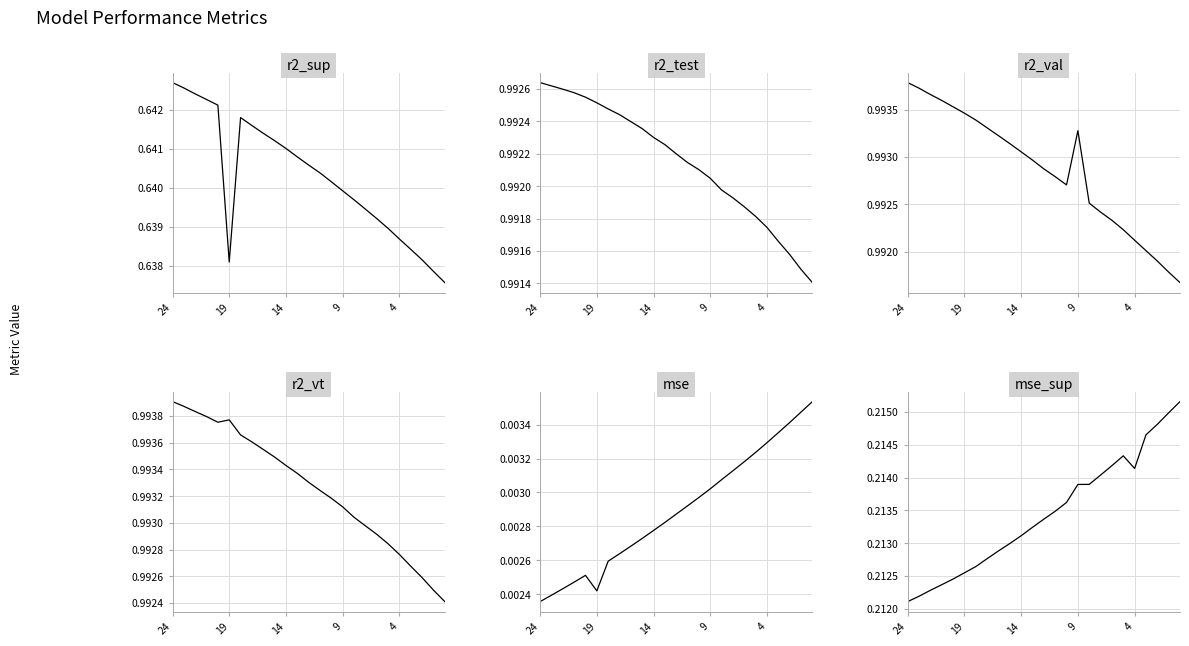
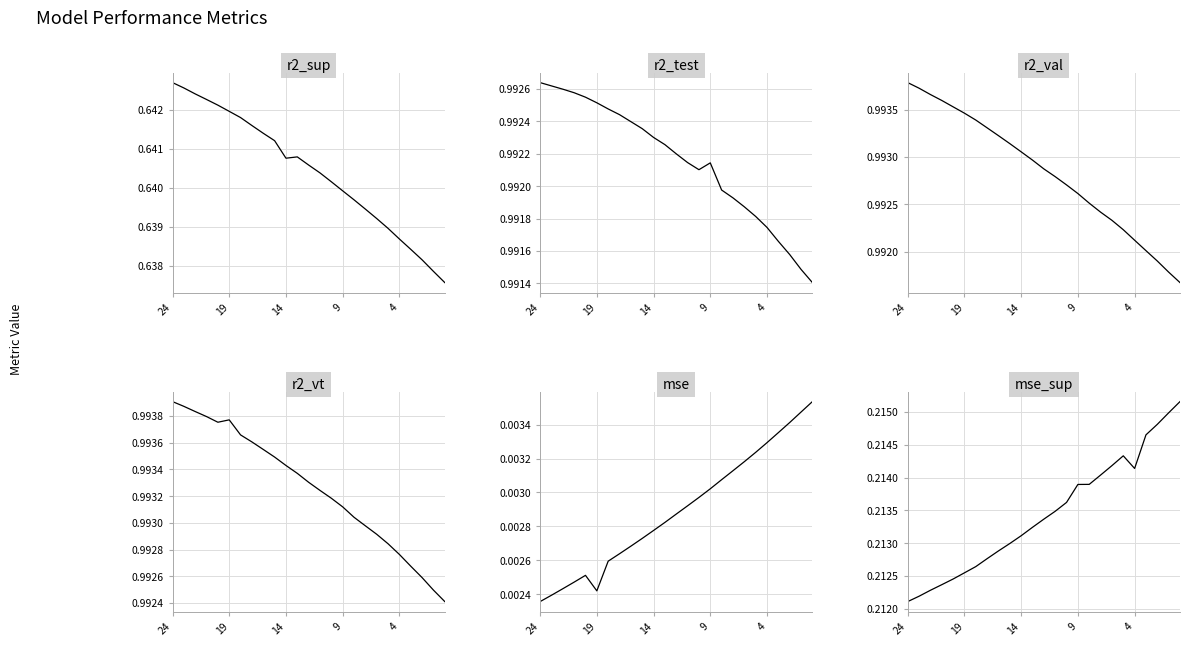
  {
    "r2_sup": {
      "24": 0.6427,
-     "19": 0.6381,
-     "14": 0.6410,
+     "19": 0.6420,
+     "14": 0.6408,
      "9": 0.6399,
      "4": 0.6387
    },
    "r2_test": {
      "24": 0.99264,
      "19": 0.99251,
      "14": 0.99230,
-     "9": 0.99205,
+     "9": 0.99214,
      "4": 0.99175
    },
    "r2_val": {
      "24": 0.9938,
      "19": 0.9935,
      "14": 0.9931,
-     "9": 0.9933,
+     "9": 0.9926,
      "4": 0.9921
    },
    "r2_vt": {
      "24": 0.99391,
      "19": 0.99377,
      "14": 0.99343,
      "9": 0.99312,
      "4": 0.99276
    },
    "mse": {
      "24": 0.00236,
      "19": 0.00242,
      "14": 0.00278,
      "9": 0.00302,
      "4": 0.00329
    },
    "mse_sup": {
      "24": 0.2121,
      "19": 0.2125,
      "14": 0.2131,
      "9": 0.2139,
      "4": 0.2141
    }
  }
